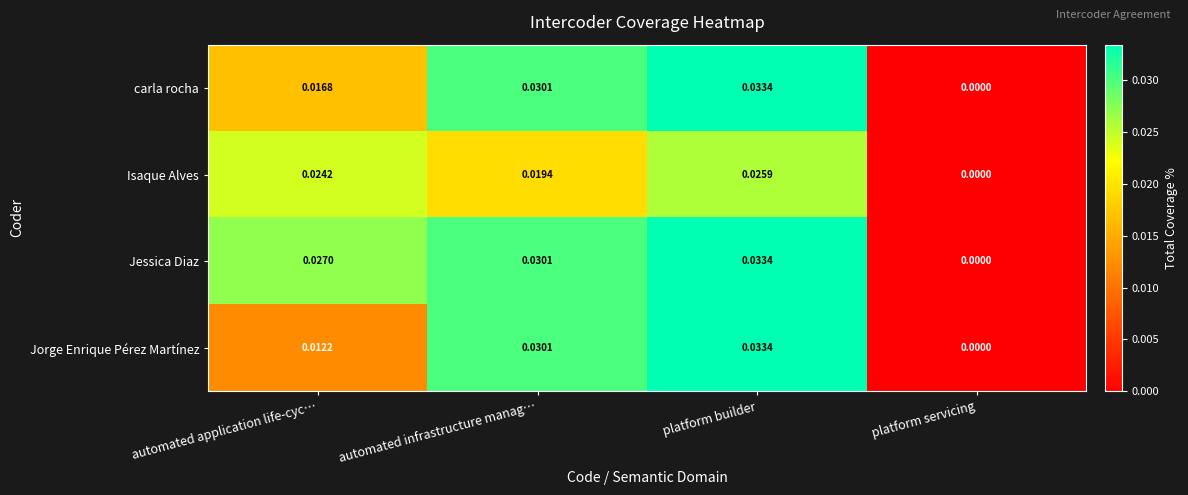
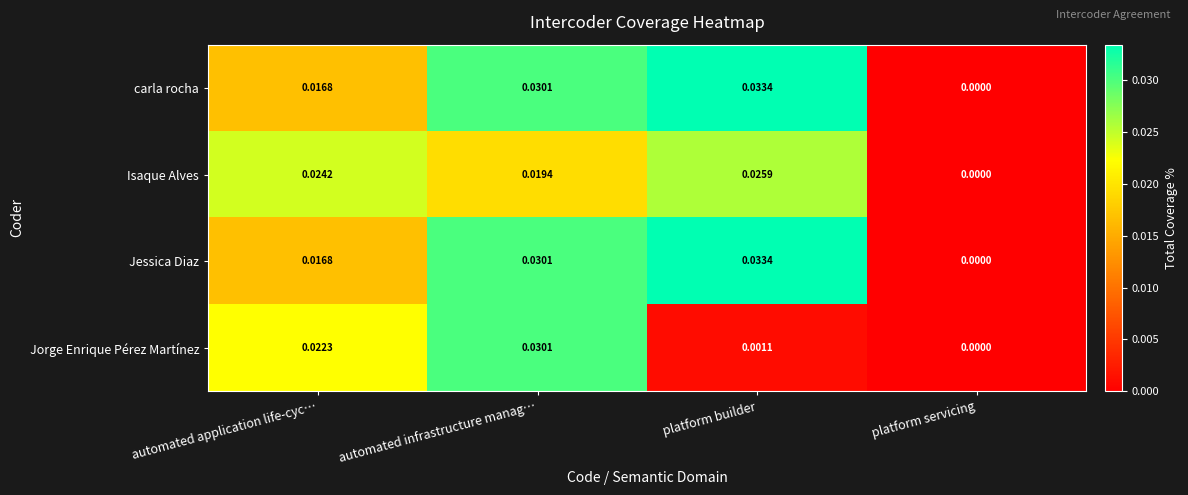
  {
    "carla rocha": {
      "automated application life-cyc…": 0.0168,
      "automated infrastructure manag…": 0.0301,
      "platform builder": 0.0334,
      "platform servicing": 0.0000
    },
    "Isaque Alves": {
      "automated application life-cyc…": 0.0242,
      "automated infrastructure manag…": 0.0194,
      "platform builder": 0.0259,
      "platform servicing": 0.0000
    },
    "Jessica Diaz": {
-     "automated application life-cyc…": 0.0270,
+     "automated application life-cyc…": 0.0168,
      "automated infrastructure manag…": 0.0301,
      "platform builder": 0.0334,
      "platform servicing": 0.0000
    },
    "Jorge Enrique Pérez Martínez": {
-     "automated application life-cyc…": 0.0122,
+     "automated application life-cyc…": 0.0223,
      "automated infrastructure manag…": 0.0301,
-     "platform builder": 0.0334,
+     "platform builder": 0.0011,
      "platform servicing": 0.0000
    }
  }
